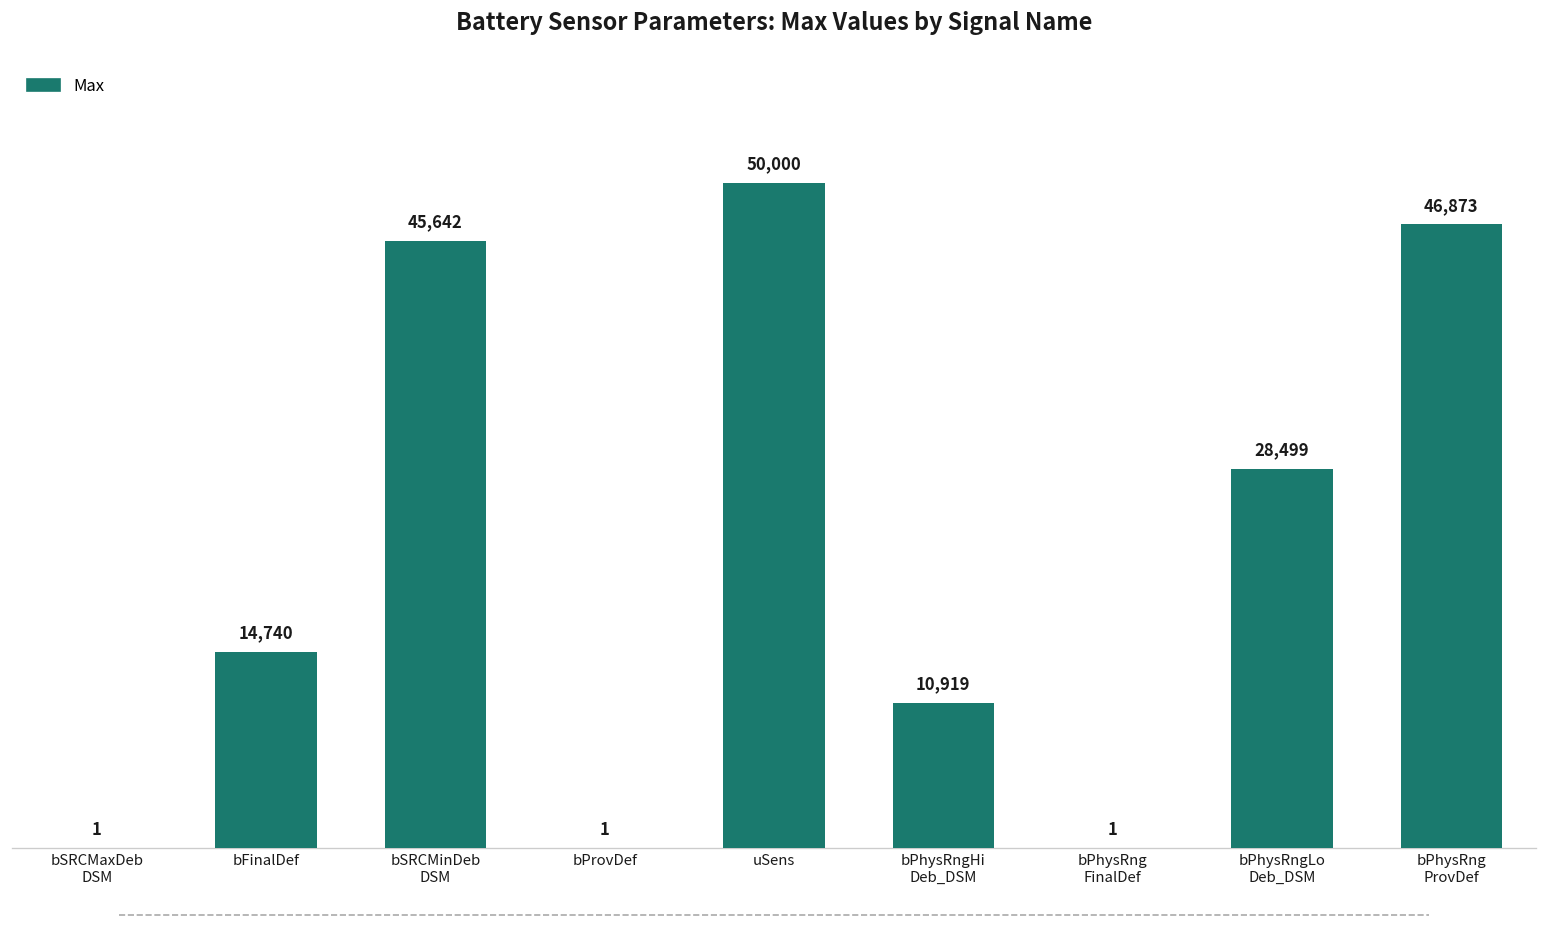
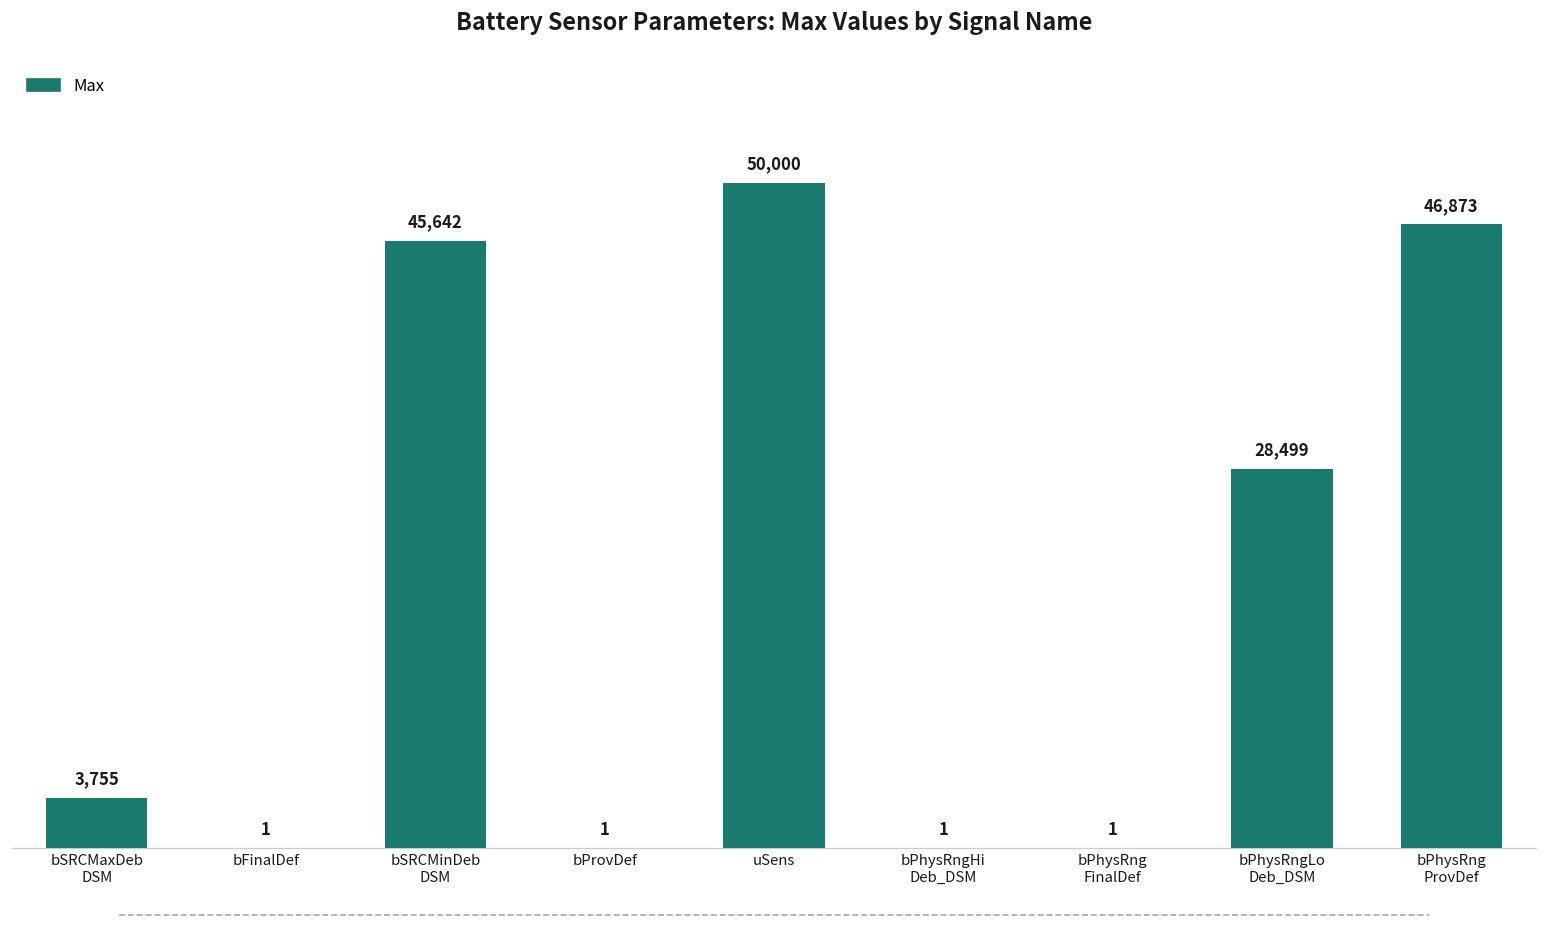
  {
-   "bSRCMaxDeb DSM": "1",
-   "bFinalDef": "14,740",
+   "bSRCMaxDeb DSM": "3,755",
+   "bFinalDef": "1",
    "bSRCMinDeb DSM": "45,642",
    "bProvDef": "1",
    "uSens": "50,000",
-   "bPhysRngHi Deb_DSM": "10,919",
+   "bPhysRngHi Deb_DSM": "1",
    "bPhysRng FinalDef": "1",
    "bPhysRngLo Deb_DSM": "28,499",
    "bPhysRng ProvDef": "46,873"
  }
